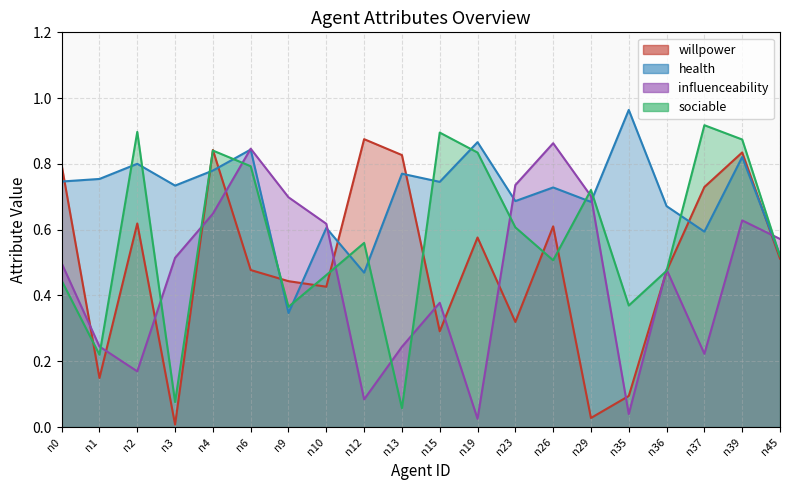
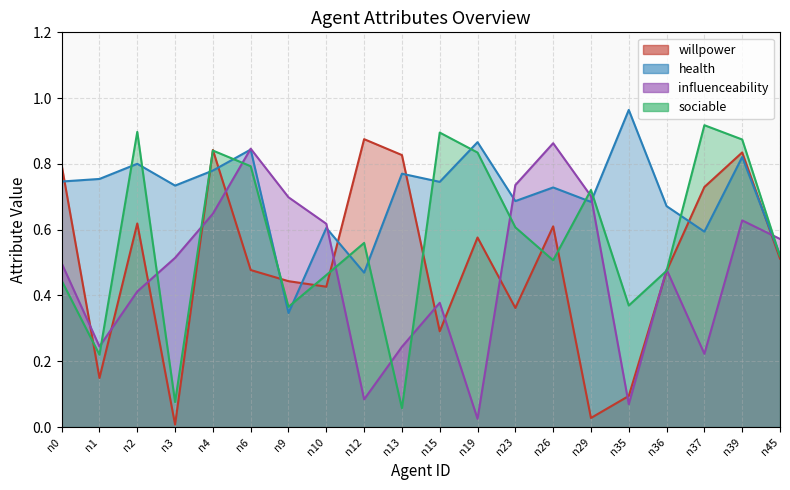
  {
    "willpower": {
      "n0": 0.80,
      "n1": 0.15,
      "n2": 0.62,
      "n3": 0.01,
      "n6": 0.48,
      "n9": 0.44,
      "n10": 0.43,
      "n12": 0.88,
      "n13": 0.83,
      "n15": 0.29,
      "n19": 0.58,
-     "n23": 0.32,
+     "n23": 0.36,
      "n26": 0.61,
      "n29": 0.03,
      "n35": 0.09,
      "n37": 0.73,
      "n39": 0.83
    },
    "influenceability": {
      "n0": 0.50,
      "n1": 0.24,
-     "n2": 0.17,
+     "n2": 0.41,
      "n3": 0.51,
      "n4": 0.65,
      "n9": 0.70,
      "n10": 0.62,
      "n12": 0.08,
      "n13": 0.24,
      "n15": 0.38,
      "n19": 0.03,
      "n23": 0.74,
      "n26": 0.86,
      "n29": 0.70,
-     "n35": 0.04,
+     "n35": 0.07,
      "n37": 0.22,
      "n39": 0.63,
      "n45": 0.57
    }
  }
